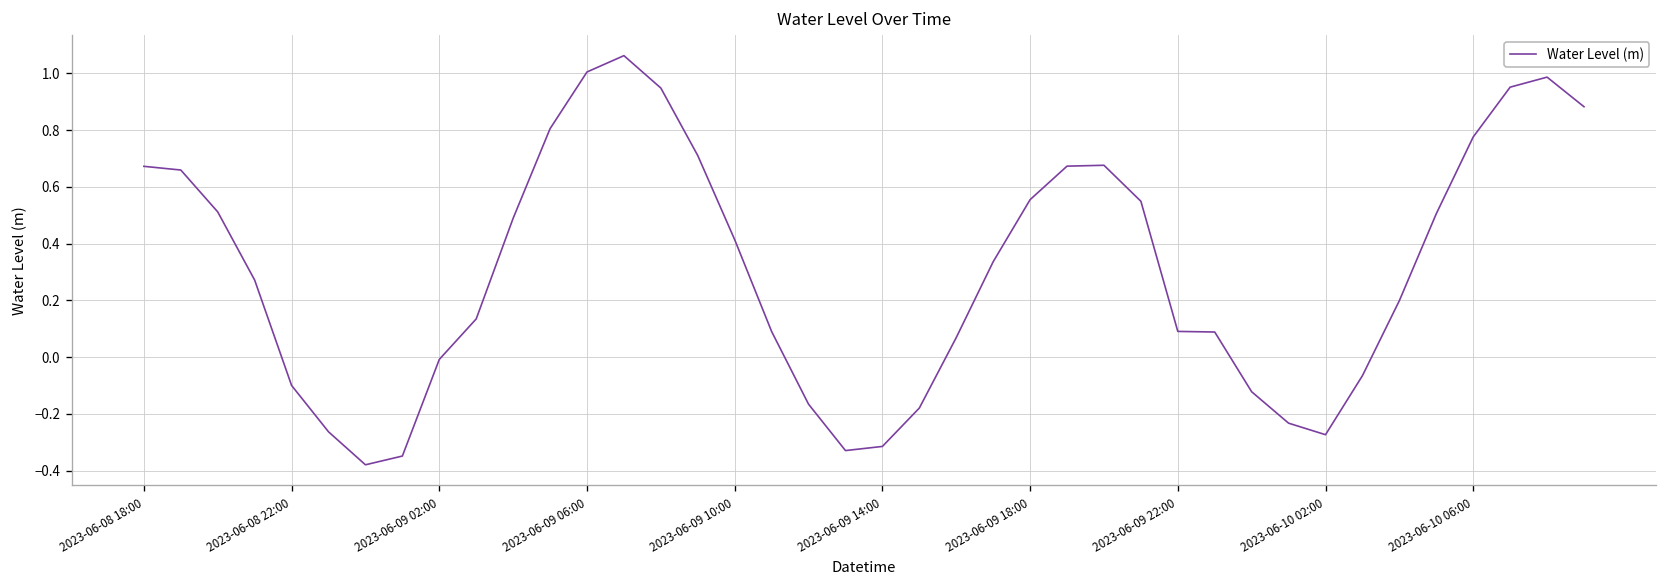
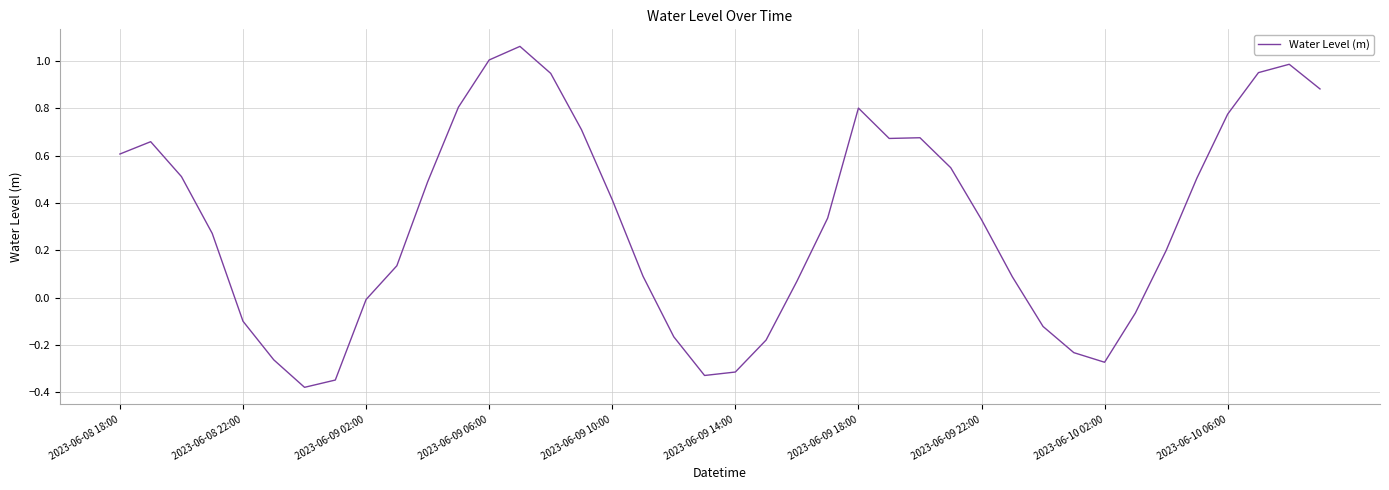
  {
-   "2023-06-08 18:00": 0.67,
+   "2023-06-08 18:00": 0.61,
    "2023-06-08 22:00": -0.10,
    "2023-06-09 02:00": -0.01,
    "2023-06-09 06:00": 1.00,
    "2023-06-09 10:00": 0.41,
    "2023-06-09 14:00": -0.31,
-   "2023-06-09 18:00": 0.55,
-   "2023-06-09 22:00": 0.09,
+   "2023-06-09 18:00": 0.80,
+   "2023-06-09 22:00": 0.33,
    "2023-06-10 02:00": -0.27,
    "2023-06-10 06:00": 0.78
  }
